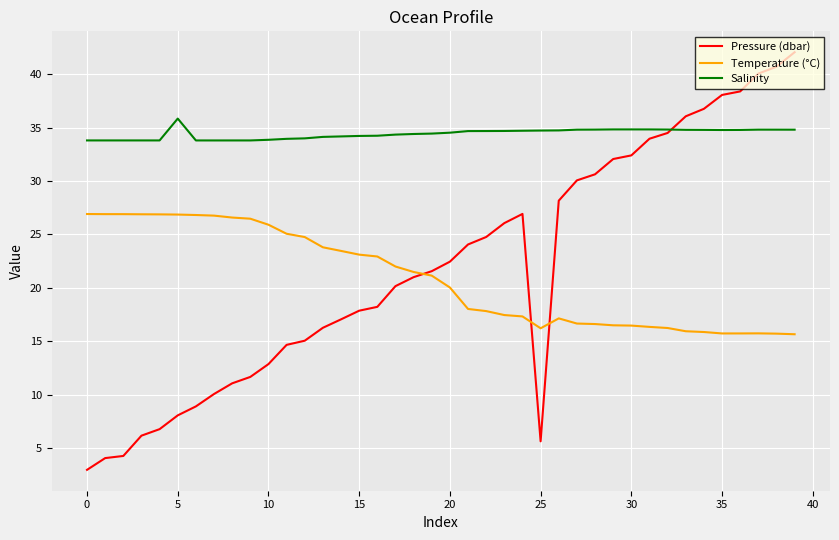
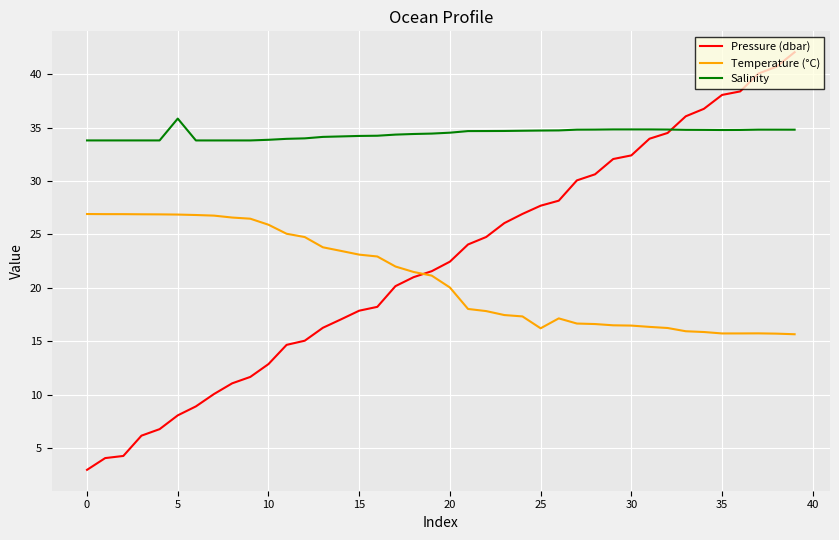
  {
    "Pressure (dbar)": {
      "0": 3.0,
      "5": 8.1,
      "10": 12.9,
      "15": 17.8,
      "20": 22.4,
-     "25": 5.6,
+     "25": 27.7,
      "30": 32.4,
      "35": 38.0
    },
    "Temperature (°C)": {
      "0": 26.9,
      "5": 26.9,
      "10": 25.9,
      "15": 23.1,
      "20": 20.0,
      "25": 16.2,
      "30": 16.5,
      "35": 15.7
    },
    "Salinity": {
      "0": 33.8,
      "5": 35.8,
      "10": 33.8,
      "15": 34.2,
      "20": 34.5,
      "25": 34.7,
      "30": 34.8,
      "35": 34.8
    }
  }
